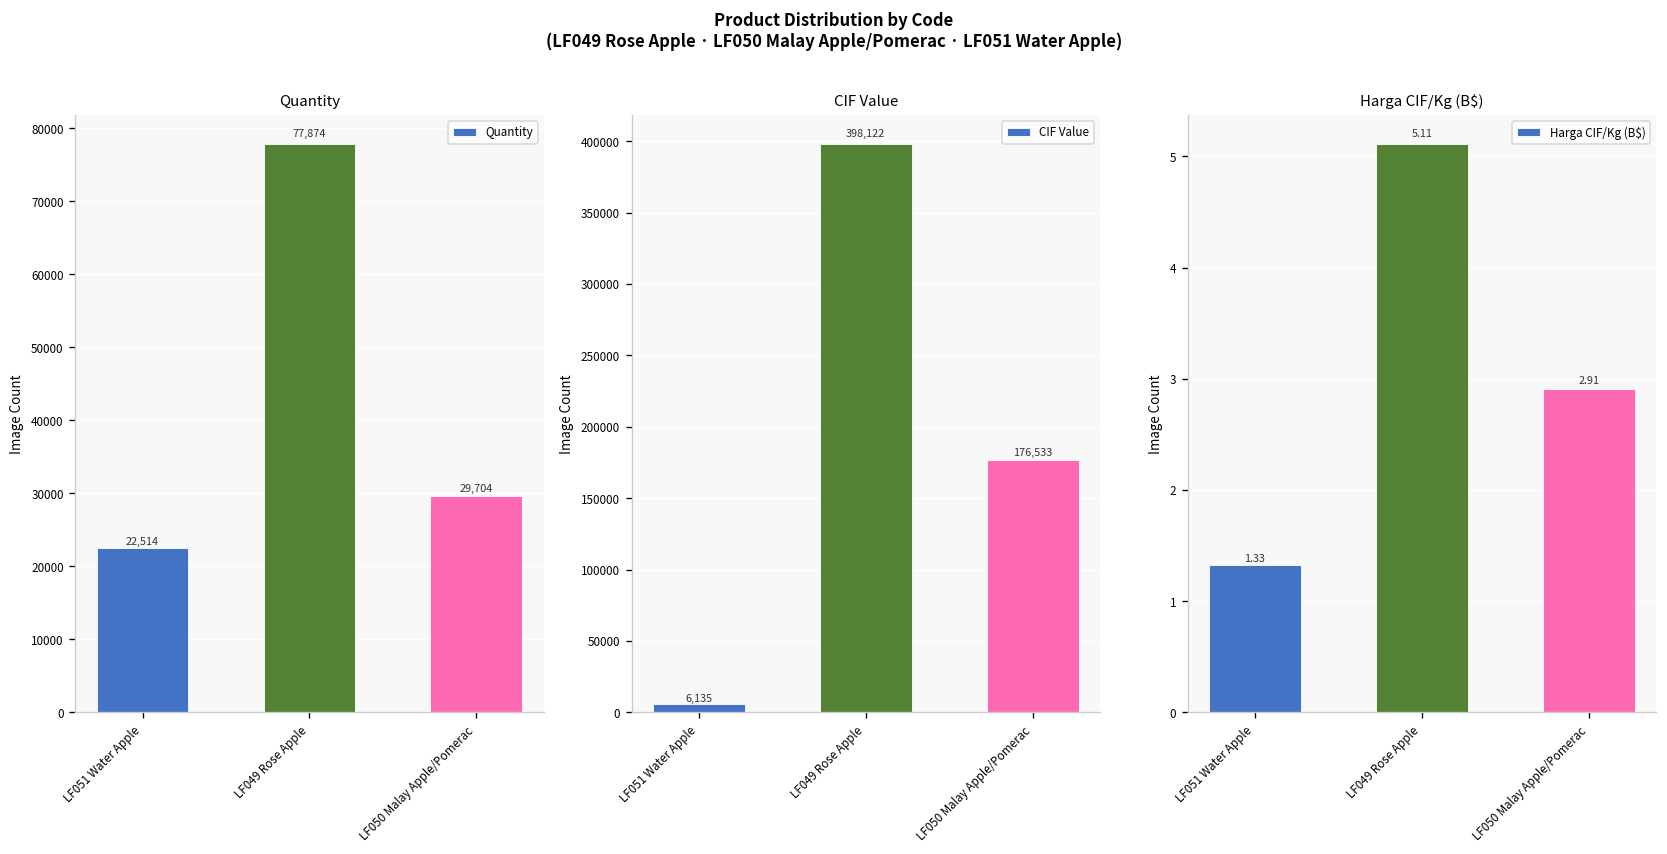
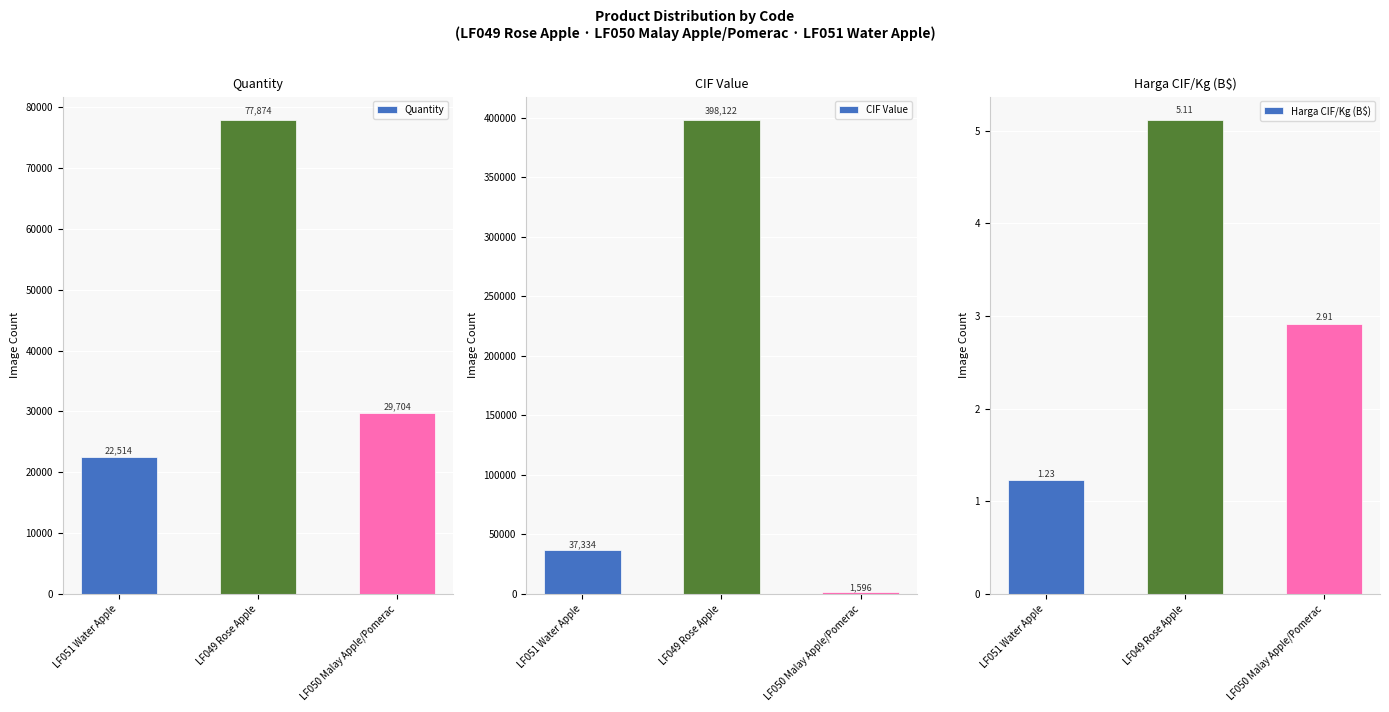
  {
    "Quantity": {
      "LF051 Water Apple": "22,514",
      "LF049 Rose Apple": "77,874",
      "LF050 Malay Apple/Pomerac": "29,704"
    },
    "CIF Value": {
-     "LF051 Water Apple": "6,135",
+     "LF051 Water Apple": "37,334",
      "LF049 Rose Apple": "398,122",
-     "LF050 Malay Apple/Pomerac": "176,533"
+     "LF050 Malay Apple/Pomerac": "1,596"
    },
    "Harga CIF/Kg (B$)": {
-     "LF051 Water Apple": "1.33",
+     "LF051 Water Apple": "1.23",
      "LF049 Rose Apple": "5.11",
      "LF050 Malay Apple/Pomerac": "2.91"
    }
  }
